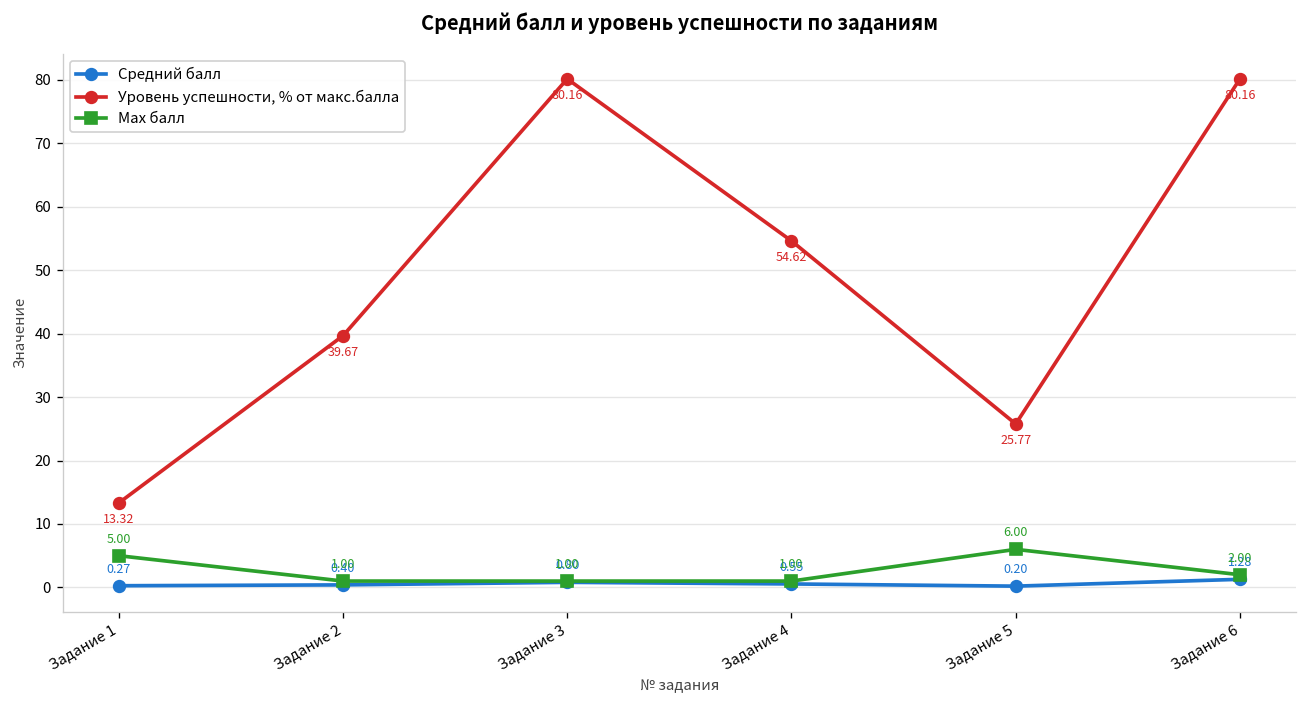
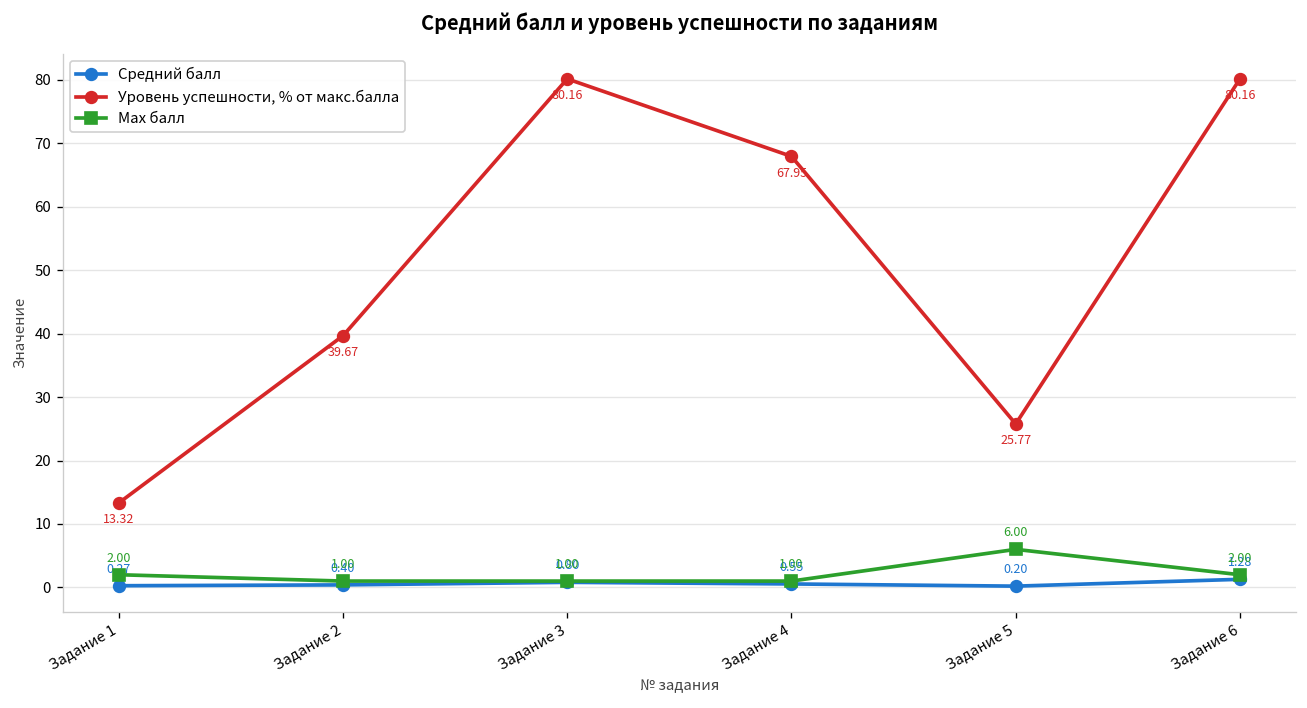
  {
    "Средний балл": {
      "Задание 1": 0.27,
      "Задание 5": 0.20
    },
    "Уровень успешности, % от макс.балла": {
      "Задание 1": 13.32,
      "Задание 2": 39.67,
      "Задание 3": 80.16,
-     "Задание 4": 54.62,
+     "Задание 4": 67.95,
      "Задание 5": 25.77,
      "Задание 6": 80.16
    },
    "Max балл": {
-     "Задание 1": 5.00,
+     "Задание 1": 2.00,
      "Задание 5": 6.00
    }
  }
